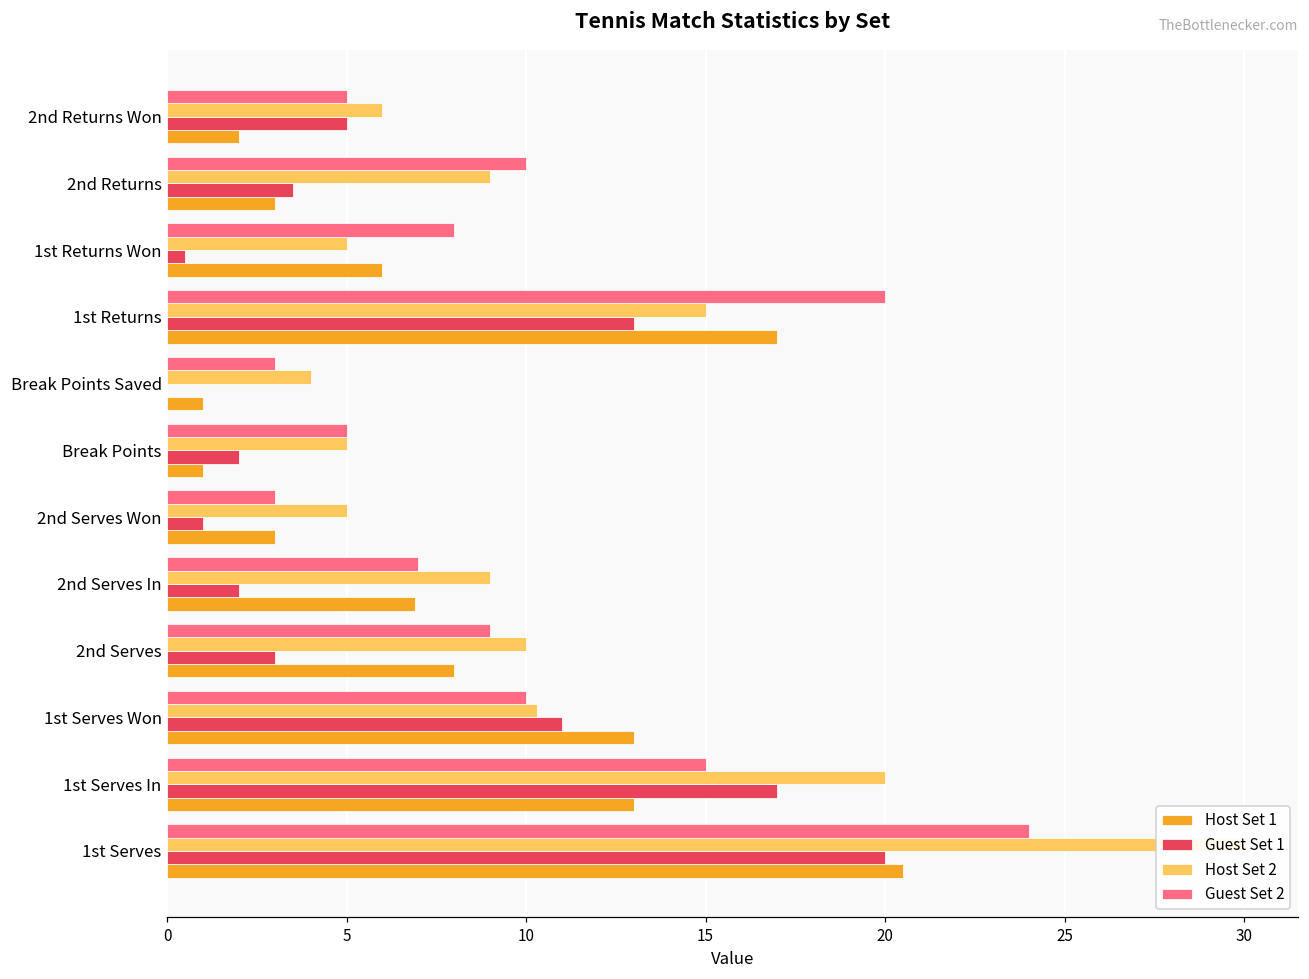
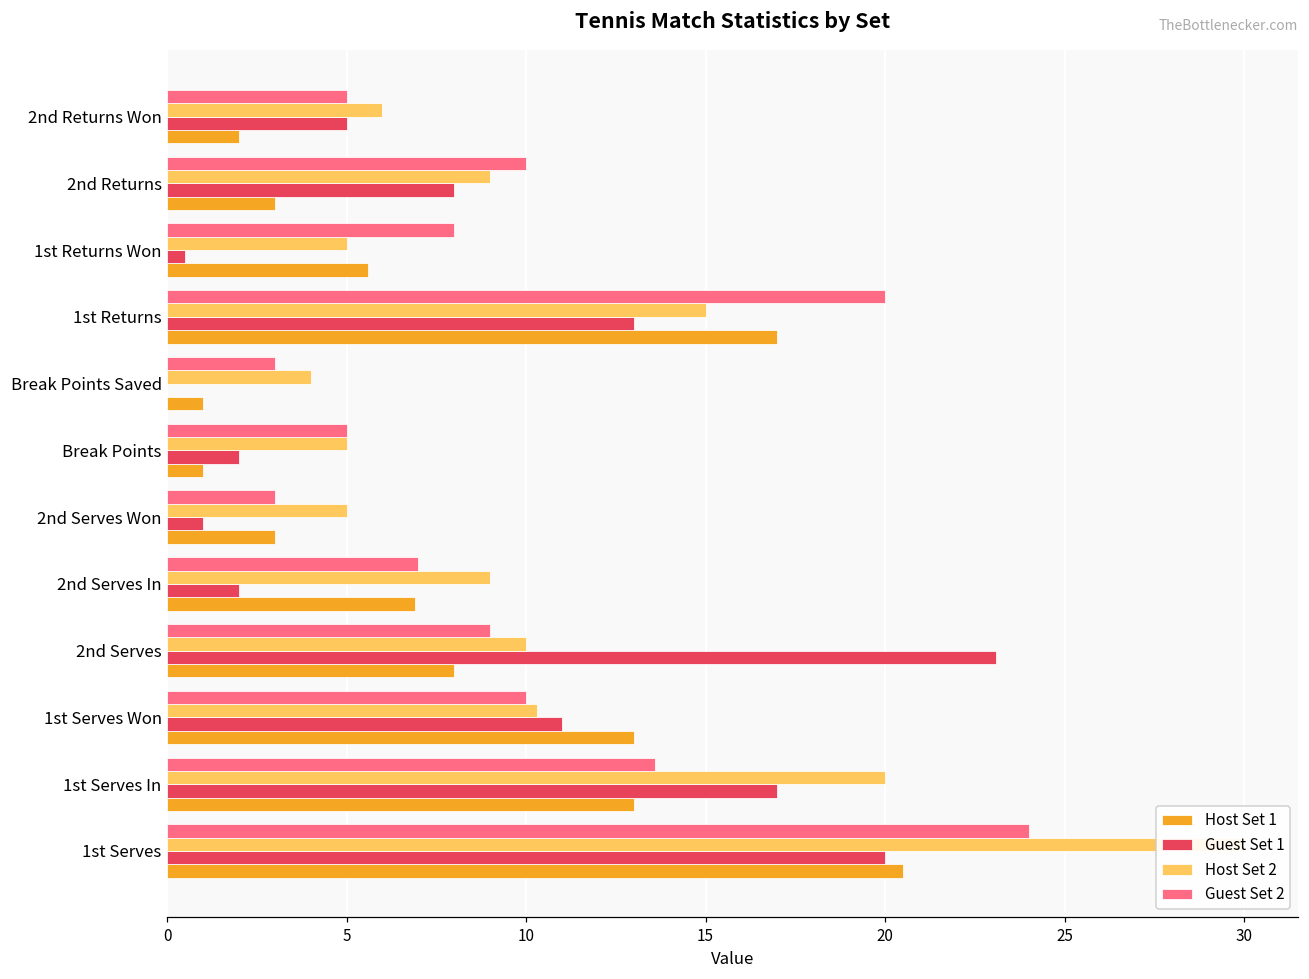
  {
    "Host Set 1": {
      "2nd Returns Won": 2.0,
      "2nd Returns": 3.0,
-     "1st Returns Won": 6.0,
+     "1st Returns Won": 5.6,
      "1st Returns": 17.0,
      "Break Points Saved": 1.0,
      "Break Points": 1.0,
      "2nd Serves Won": 3.0,
      "2nd Serves In": 6.9,
      "2nd Serves": 8.0,
      "1st Serves Won": 13.0,
      "1st Serves In": 13.0,
      "1st Serves": 20.5
    },
    "Guest Set 1": {
      "2nd Returns Won": 5.0,
-     "2nd Returns": 3.5,
+     "2nd Returns": 8.0,
      "1st Returns Won": 0.5,
      "1st Returns": 13.0,
      "Break Points Saved": 0.0,
      "Break Points": 2.0,
      "2nd Serves Won": 1.0,
      "2nd Serves In": 2.0,
-     "2nd Serves": 3.0,
+     "2nd Serves": 23.1,
      "1st Serves Won": 11.0,
      "1st Serves In": 17.0,
      "1st Serves": 20.0
    },
    "Host Set 2": {
      "2nd Returns Won": 6.0,
      "2nd Returns": 9.0,
      "1st Returns Won": 5.0,
      "1st Returns": 15.0,
      "Break Points Saved": 4.0,
      "Break Points": 5.0,
      "2nd Serves Won": 5.0,
      "2nd Serves In": 9.0,
      "2nd Serves": 10.0,
      "1st Serves Won": 10.3,
      "1st Serves In": 20.0
    },
    "Guest Set 2": {
      "2nd Returns Won": 5.0,
      "2nd Returns": 10.0,
      "1st Returns Won": 8.0,
      "1st Returns": 20.0,
      "Break Points Saved": 3.0,
      "Break Points": 5.0,
      "2nd Serves Won": 3.0,
      "2nd Serves In": 7.0,
      "2nd Serves": 9.0,
      "1st Serves Won": 10.0,
-     "1st Serves In": 15.0,
+     "1st Serves In": 13.6,
      "1st Serves": 24.0
    }
  }
